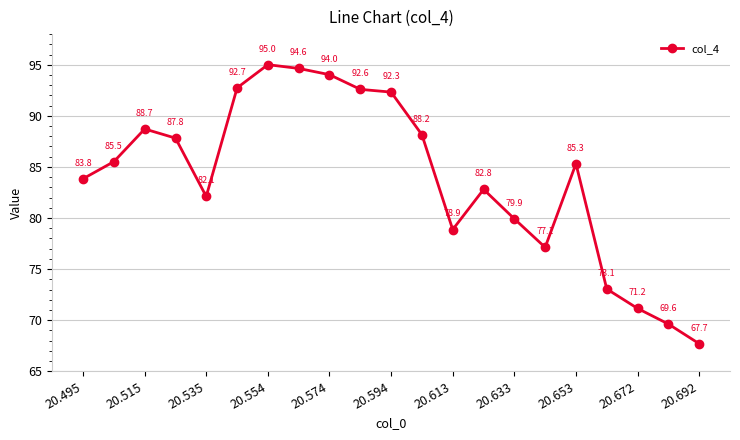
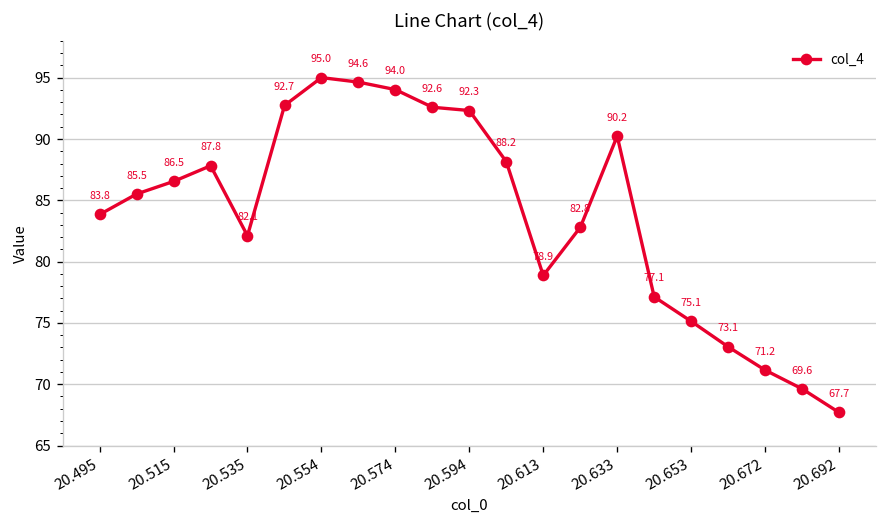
  {
    "20.495": 83.8,
-   "20.515": 88.7,
+   "20.515": 86.5,
    "20.535": 82.1,
    "20.554": 95.0,
    "20.574": 94.0,
    "20.594": 92.3,
    "20.613": 78.9,
-   "20.633": 79.9,
-   "20.653": 85.3,
+   "20.633": 90.2,
+   "20.653": 75.1,
    "20.672": 71.2,
    "20.692": 67.7
  }
